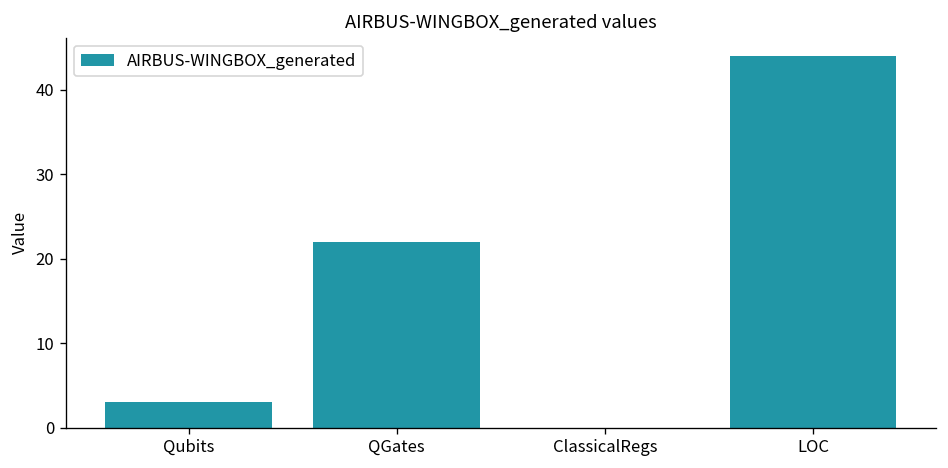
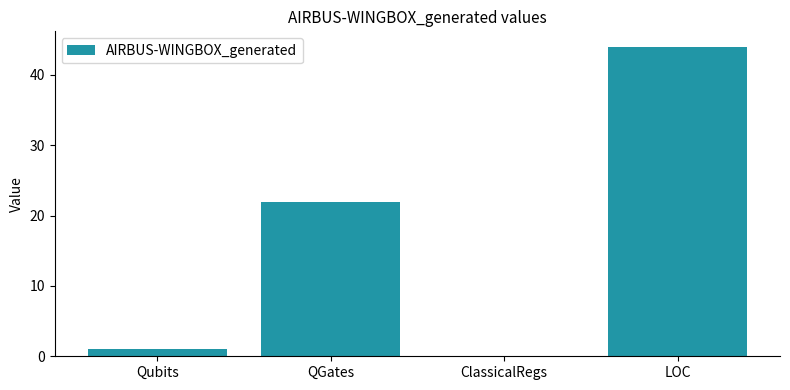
  {
-   "Qubits": 3,
+   "Qubits": 1,
    "QGates": 22,
    "ClassicalRegs": 0,
    "LOC": 44
  }
